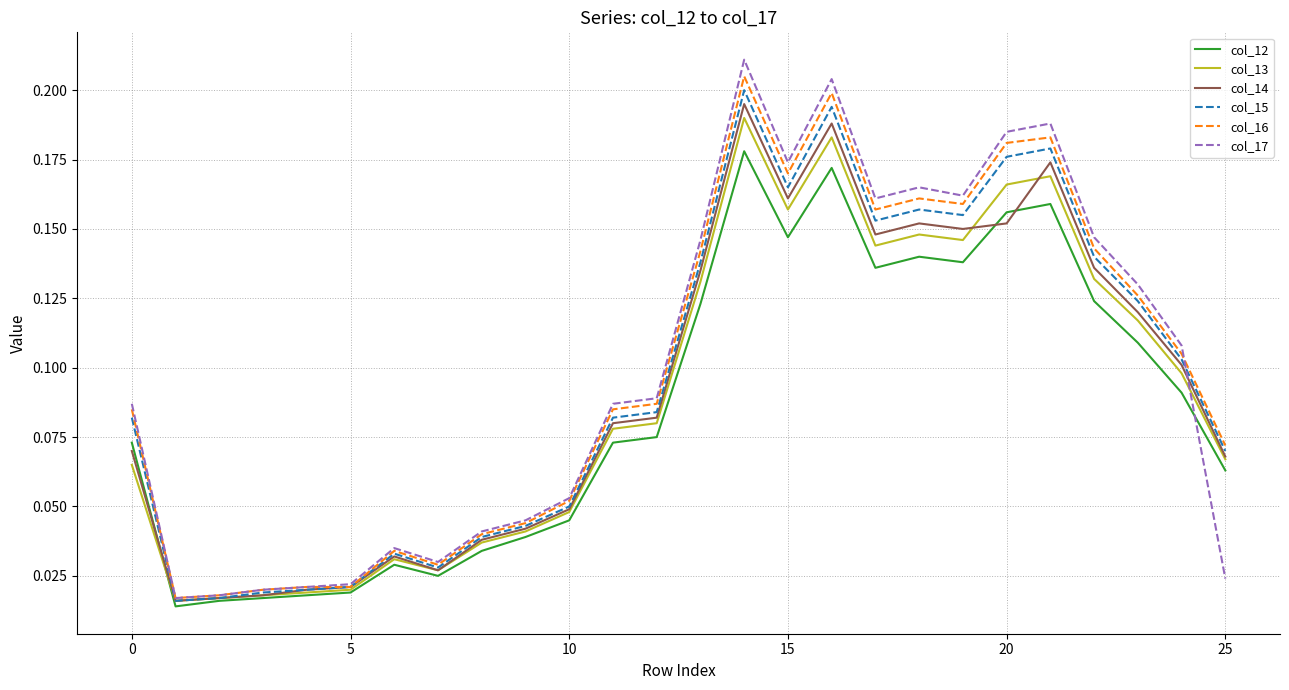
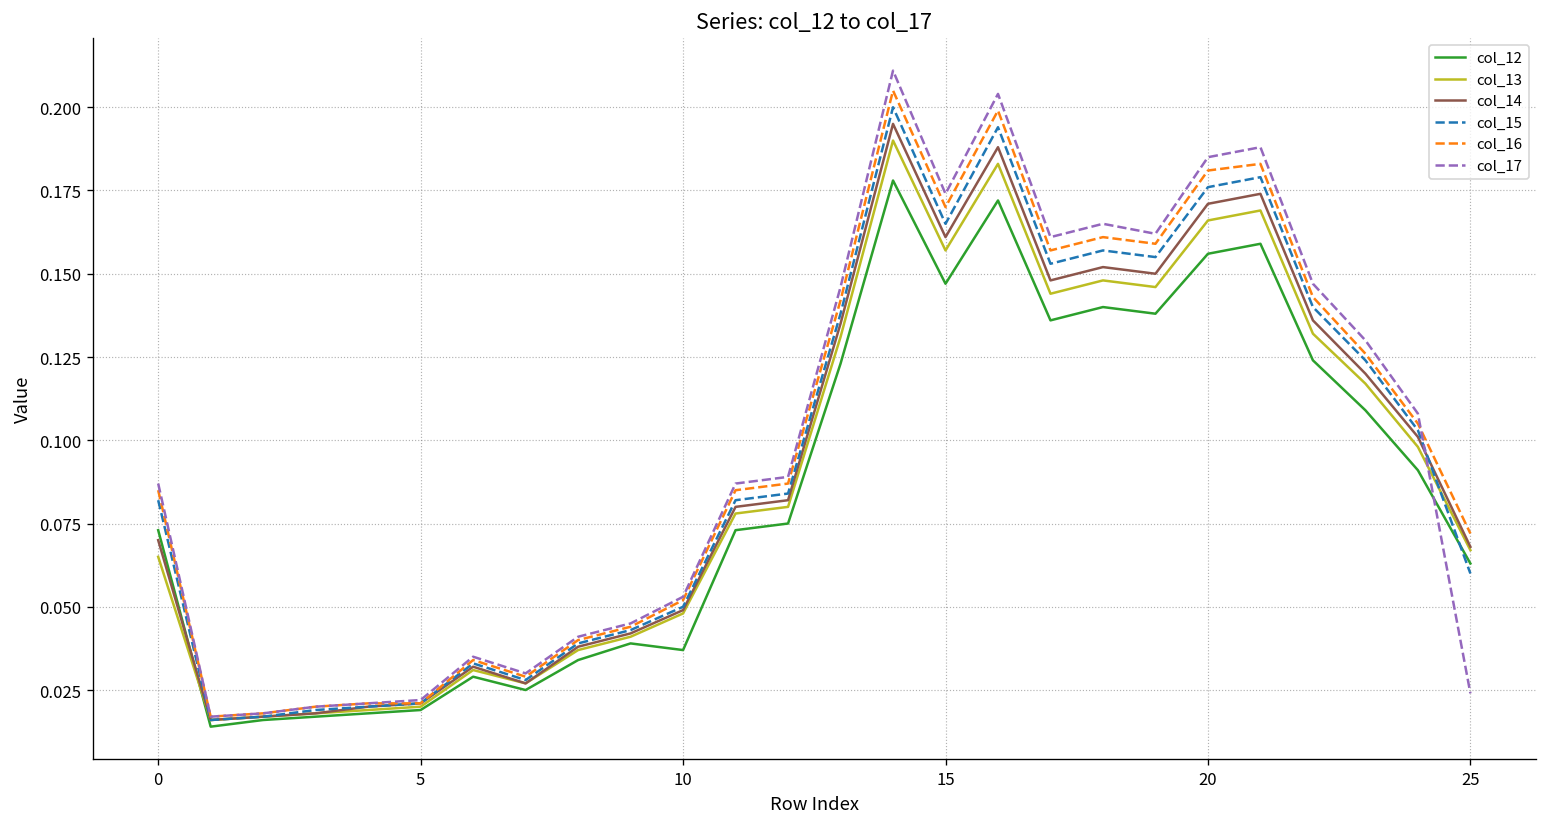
  {
    "col_12": {
      "0": 0.073,
      "5": 0.019,
-     "10": 0.045,
+     "10": 0.037,
      "15": 0.147,
      "20": 0.156,
      "25": 0.063
    },
    "col_13": {
      "0": 0.065,
      "5": 0.020,
      "10": 0.048,
      "15": 0.157,
      "20": 0.166,
      "25": 0.067
    },
    "col_14": {
      "0": 0.070,
      "10": 0.049,
      "15": 0.161,
-     "20": 0.152,
+     "20": 0.171,
      "25": 0.068
    },
    "col_15": {
      "0": 0.082,
      "10": 0.05,
      "15": 0.165,
      "20": 0.176,
-     "25": 0.07
+     "25": 0.06
    },
    "col_16": {
      "0": 0.085,
      "10": 0.052,
      "15": 0.170,
      "20": 0.181,
      "25": 0.072
    },
    "col_17": {
      "0": 0.087,
      "5": 0.022,
      "10": 0.053,
      "15": 0.174,
      "20": 0.185,
      "25": 0.024
    }
  }
